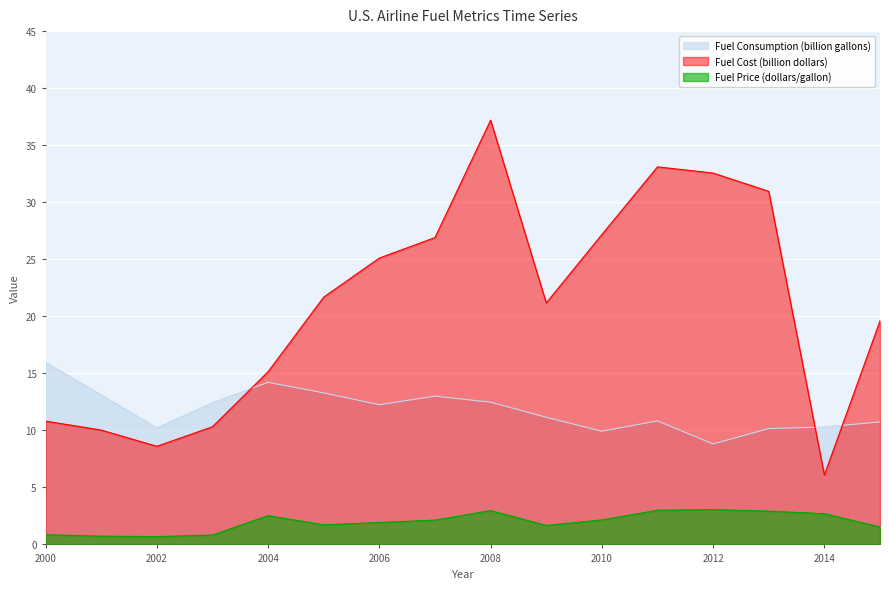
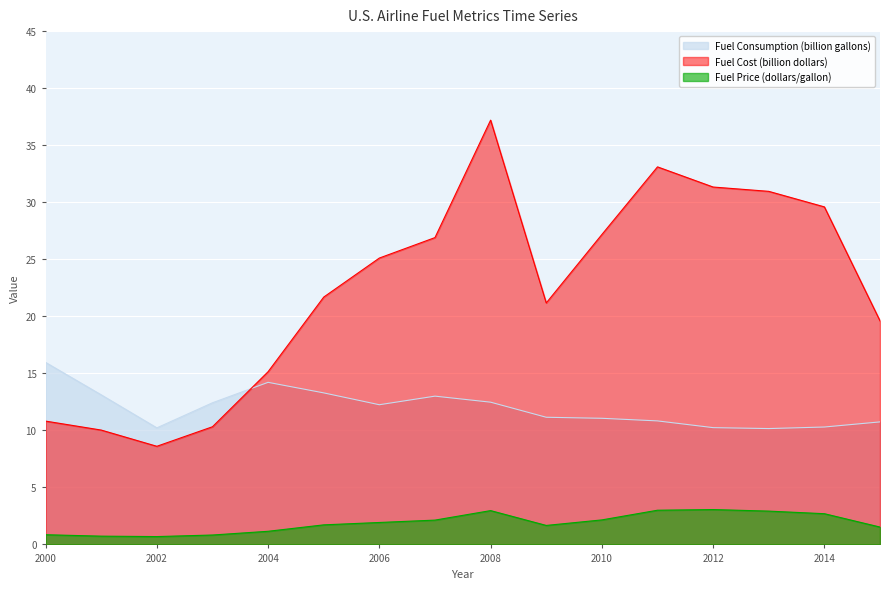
  {
    "Fuel Consumption (billion gallons)": {
      "2000": 16.0,
      "2002": 10.2,
      "2004": 14.2,
      "2006": 12.2,
      "2008": 12.5,
-     "2010": 9.9,
-     "2012": 8.8,
+     "2010": 11.1,
+     "2012": 10.2,
      "2014": 10.3
    },
    "Fuel Cost (billion dollars)": {
      "2000": 10.8,
      "2002": 8.6,
      "2004": 15.1,
      "2006": 25.1,
      "2008": 37.2,
      "2010": 27.2,
-     "2012": 32.6,
-     "2014": 6.1
+     "2012": 31.3,
+     "2014": 29.6
    },
    "Fuel Price (dollars/gallon)": {
      "2000": 0.9,
      "2002": 0.7,
-     "2004": 2.5,
+     "2004": 1.2,
      "2006": 1.9,
      "2008": 3.0,
      "2010": 2.1,
      "2012": 3.1,
      "2014": 2.7
    }
  }
